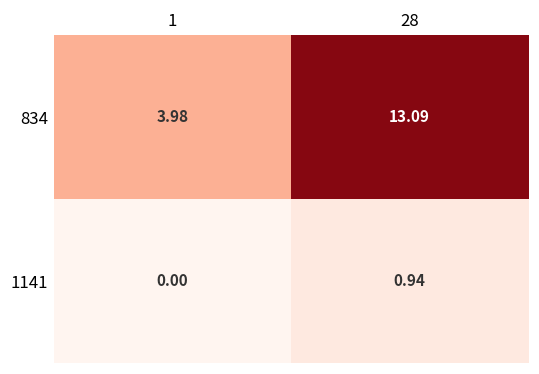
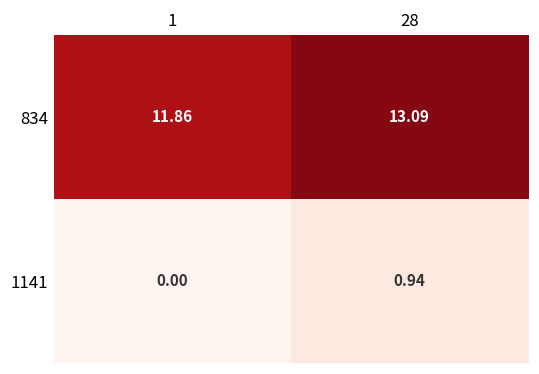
  {
    "834": {
-     "1": 3.98,
+     "1": 11.86,
      "28": 13.09
    },
    "1141": {
      "1": 0.00,
      "28": 0.94
    }
  }
